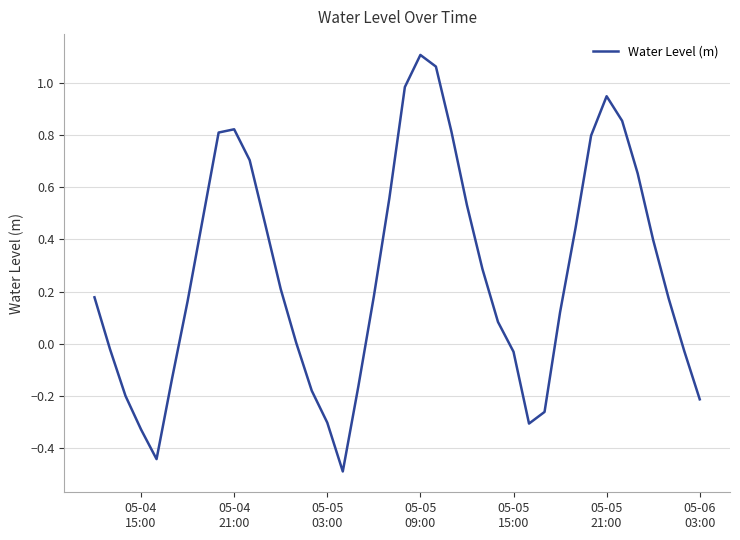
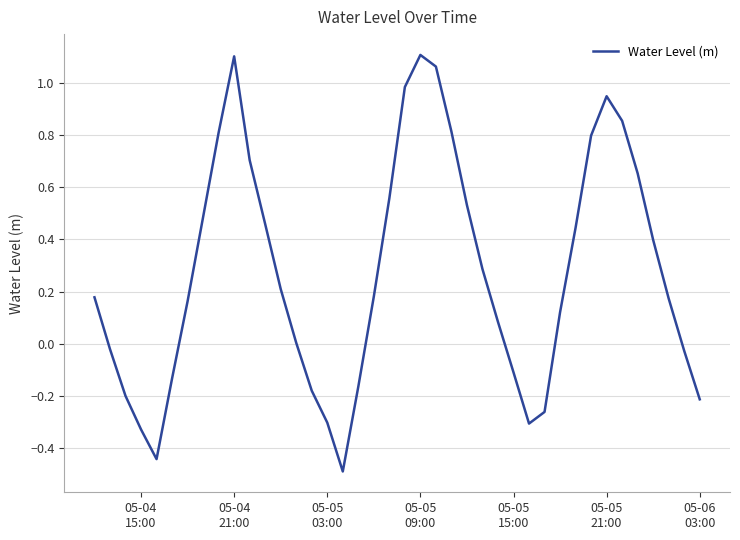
  {
    "05-04 15:00": -0.33,
-   "05-04 21:00": 0.82,
+   "05-04 21:00": 1.10,
    "05-05 03:00": -0.30,
    "05-05 09:00": 1.11,
-   "05-05 15:00": -0.03,
+   "05-05 15:00": -0.11,
    "05-05 21:00": 0.95,
    "05-06 03:00": -0.21
  }
